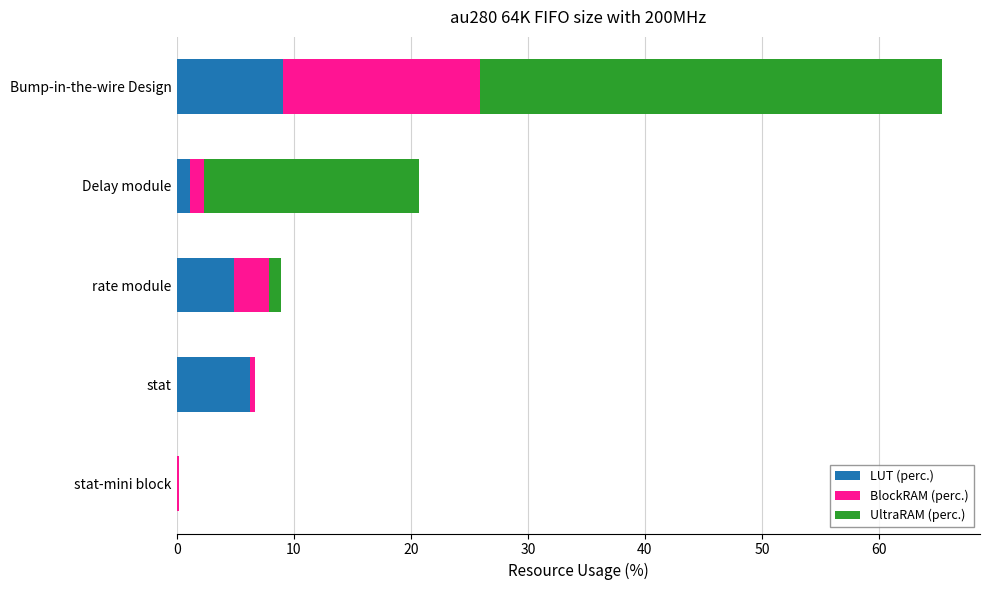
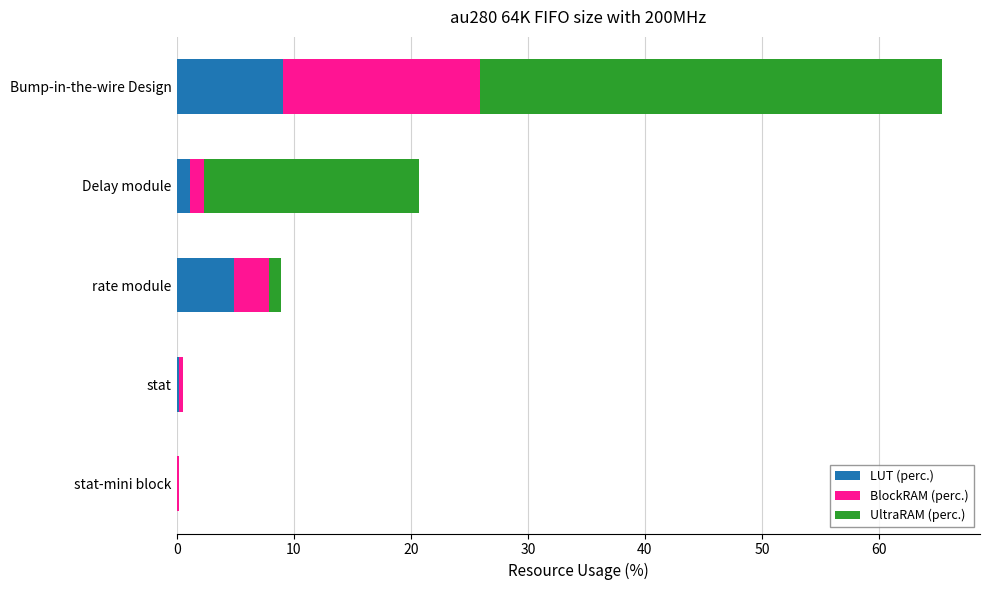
  {
    "LUT (perc.)": {
      "Bump-in-the-wire Design": 9.1,
      "Delay module": 1.1,
      "rate module": 4.9,
-     "stat": 6.3
+     "stat": 0.2
    },
    "BlockRAM (perc.)": {
      "Bump-in-the-wire Design": 16.8,
      "Delay module": 1.2,
      "rate module": 3.0,
      "stat": 0.4
    },
    "UltraRAM (perc.)": {
      "Bump-in-the-wire Design": 39.5,
      "Delay module": 18.3,
      "rate module": 1.0,
      "stat": 0.0,
      "stat-mini block": 0.0
    }
  }
